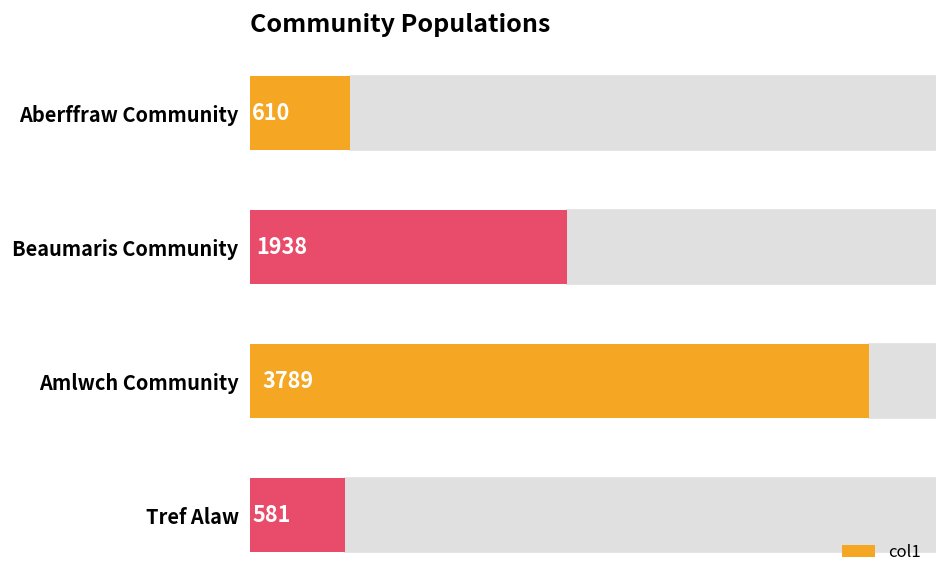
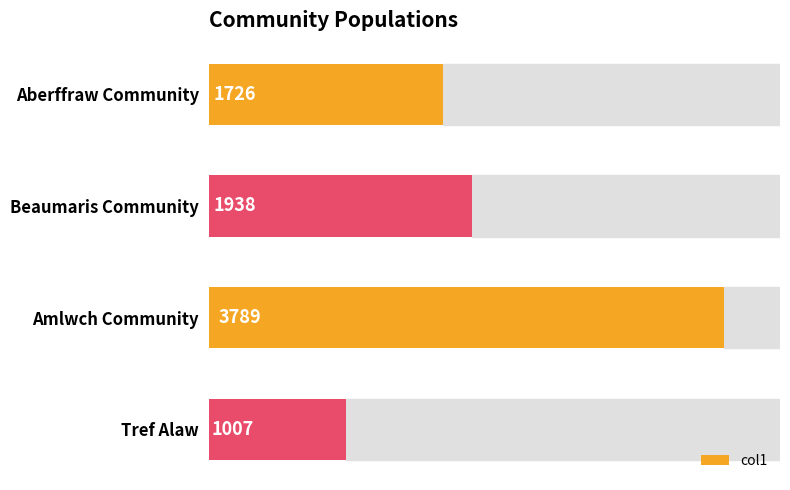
  {
-   "Aberffraw Community": 610,
+   "Aberffraw Community": 1726,
    "Beaumaris Community": 1938,
    "Amlwch Community": 3789,
-   "Tref Alaw": 581
+   "Tref Alaw": 1007
  }
